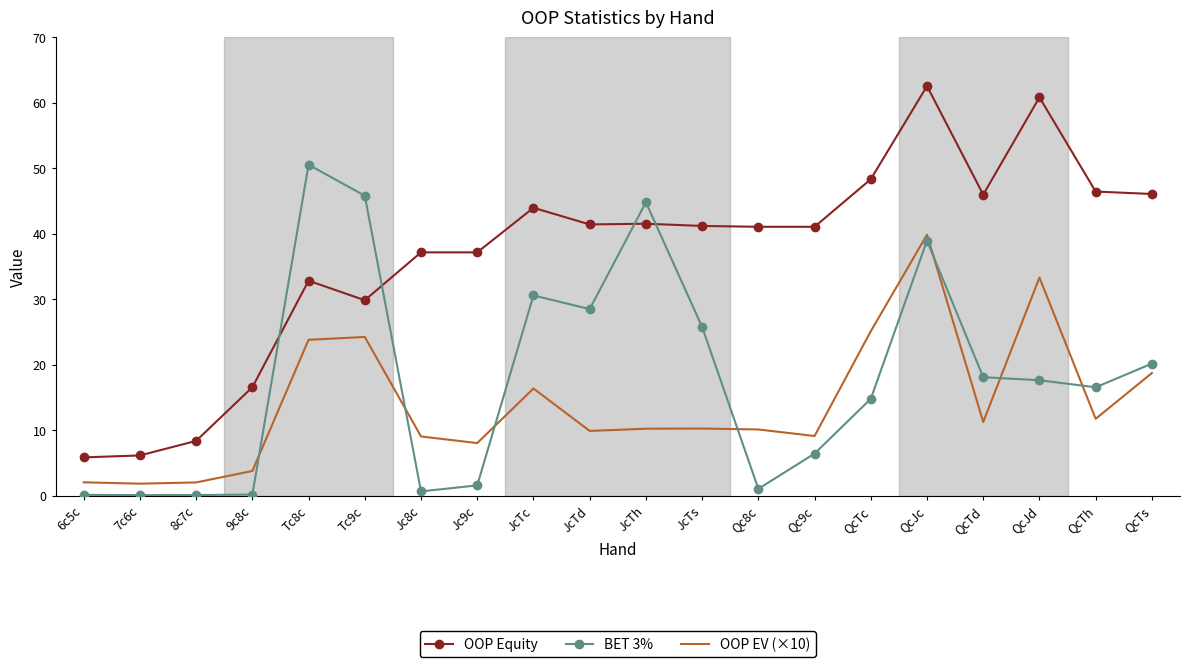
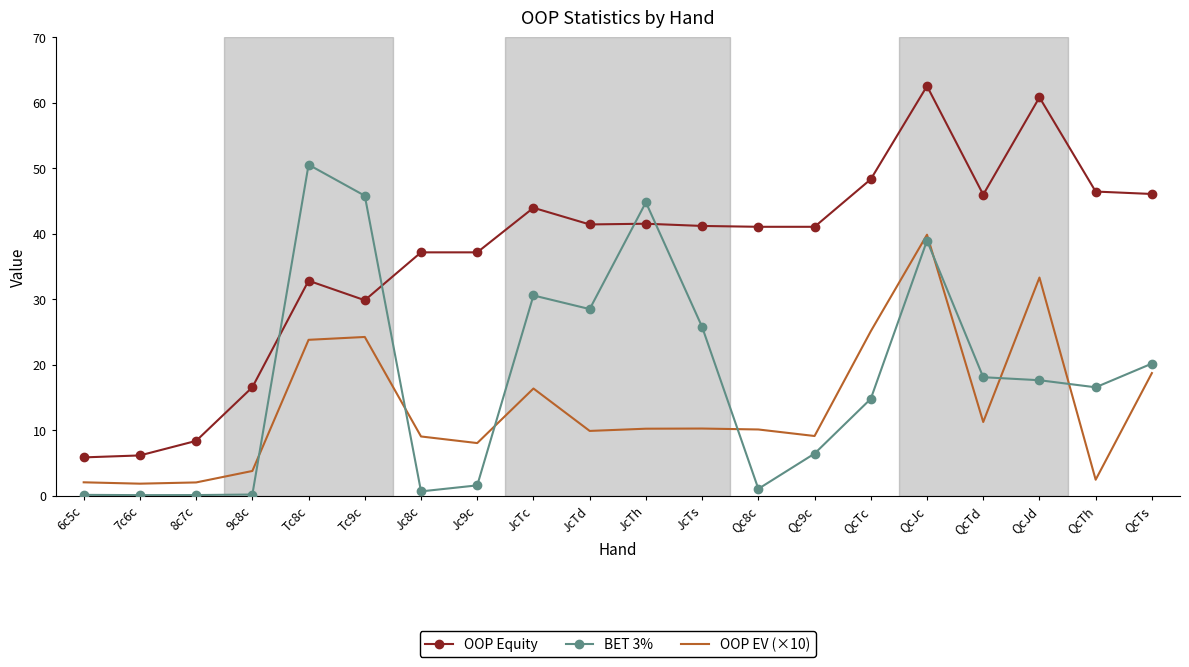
  {
    "OOP Equity": {
      "6c5c": 6,
      "7c6c": 6,
      "8c7c": 8,
      "9c8c": 17,
      "Tc8c": 33,
      "Tc9c": 30,
      "Jc8c": 37,
      "Jc9c": 37,
      "JcTc": 44,
      "JcTd": 41,
      "JcTh": 42,
      "JcTs": 41,
      "Qc8c": 41,
      "Qc9c": 41,
      "QcTc": 48,
      "QcJc": 63,
      "QcTd": 46,
      "QcJd": 61,
      "QcTh": 46,
      "QcTs": 46
    },
    "BET 3%": {
      "6c5c": 0,
      "7c6c": 0,
      "8c7c": 0,
      "9c8c": 0,
      "Tc8c": 51,
      "Tc9c": 46,
      "Jc8c": 1,
      "Jc9c": 2,
      "JcTc": 31,
      "JcTd": 29,
      "JcTh": 45,
      "JcTs": 26,
      "Qc8c": 1,
      "Qc9c": 6,
      "QcTc": 15,
      "QcJc": 39,
      "QcTd": 18,
      "QcJd": 18,
      "QcTh": 17,
      "QcTs": 20
    },
    "OOP EV (×10)": {
      "6c5c": 2,
      "7c6c": 2,
      "8c7c": 2,
      "9c8c": 4,
      "Tc8c": 24,
      "Tc9c": 24,
      "Jc8c": 9,
      "Jc9c": 8,
      "JcTc": 16,
      "JcTd": 10,
      "JcTh": 10,
      "JcTs": 10,
      "Qc8c": 10,
      "Qc9c": 9,
      "QcTc": 25,
      "QcJc": 40,
      "QcTd": 11,
      "QcJd": 33,
-     "QcTh": 12,
+     "QcTh": 2,
      "QcTs": 19
    }
  }
